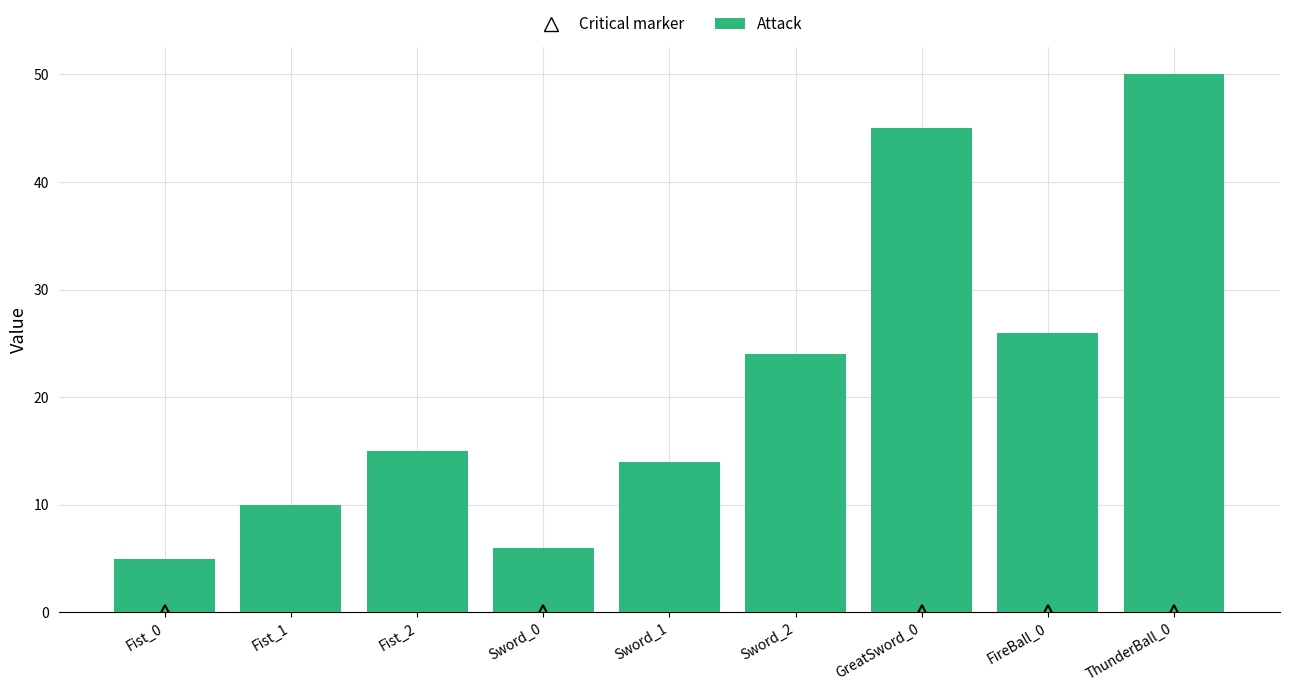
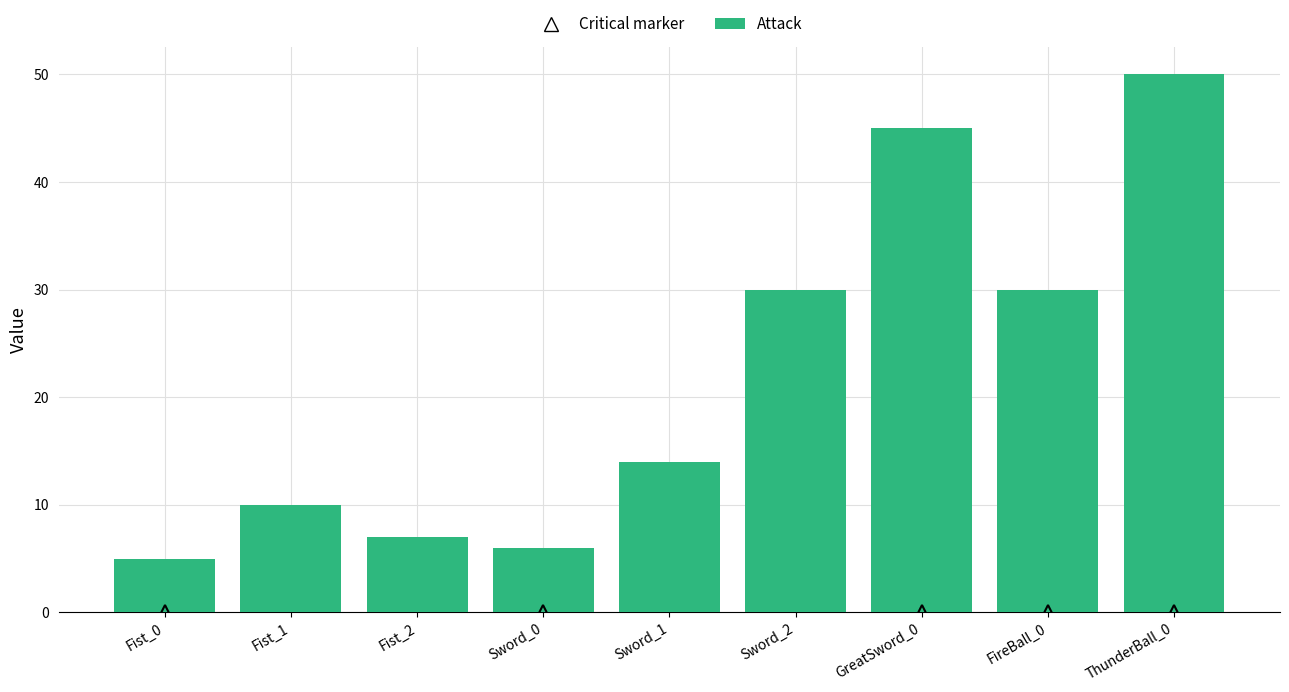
  {
    "Attack": {
      "Fist_0": 5,
      "Fist_1": 10,
-     "Fist_2": 15,
+     "Fist_2": 7,
      "Sword_0": 6,
      "Sword_1": 14,
-     "Sword_2": 24,
+     "Sword_2": 30,
      "GreatSword_0": 45,
-     "FireBall_0": 26,
+     "FireBall_0": 30,
      "ThunderBall_0": 50
    }
  }
